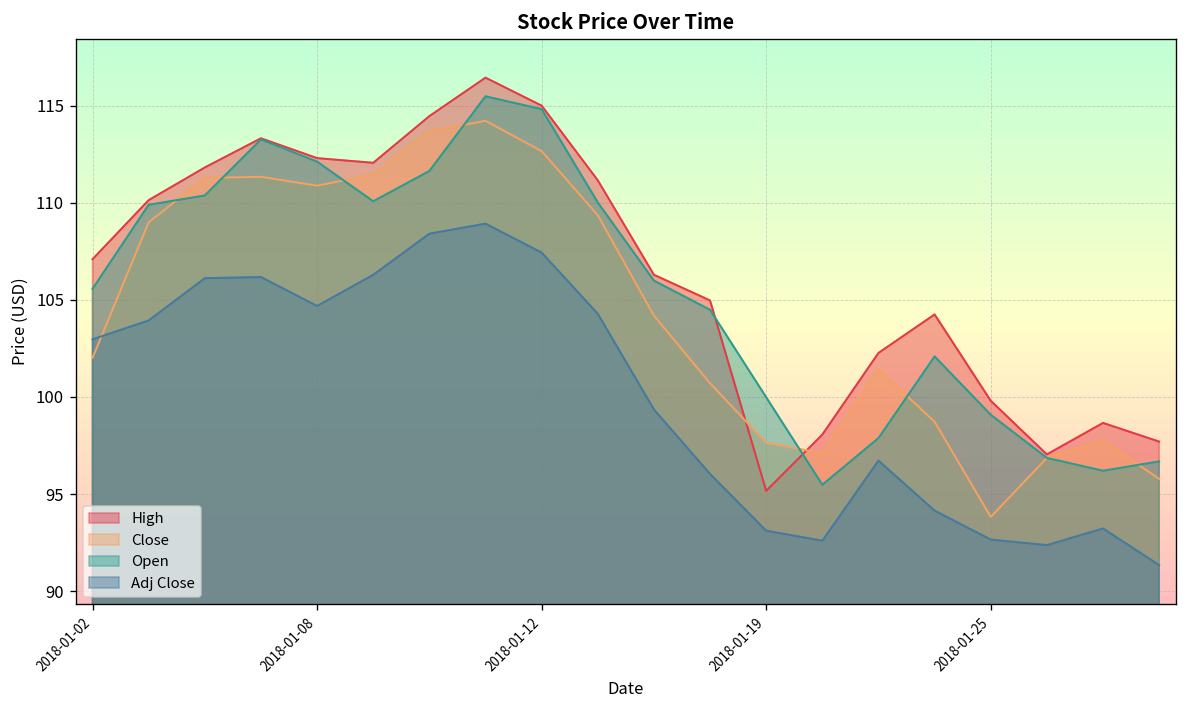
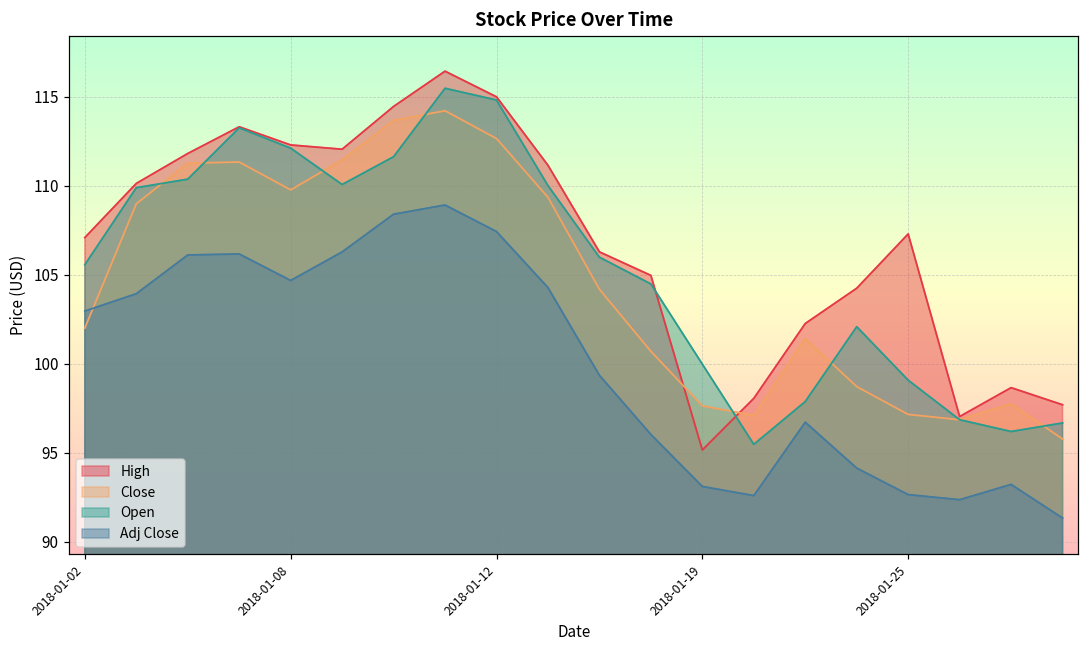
  {
    "High": {
      "2018-01-02": 107.1,
      "2018-01-08": 112.3,
      "2018-01-12": 115.0,
      "2018-01-19": 95.2,
-     "2018-01-25": 99.8
+     "2018-01-25": 107.3
    },
    "Close": {
      "2018-01-02": 102.0,
-     "2018-01-08": 110.9,
+     "2018-01-08": 109.8,
      "2018-01-12": 112.7,
      "2018-01-19": 97.6,
-     "2018-01-25": 93.8
+     "2018-01-25": 97.2
    }
  }
